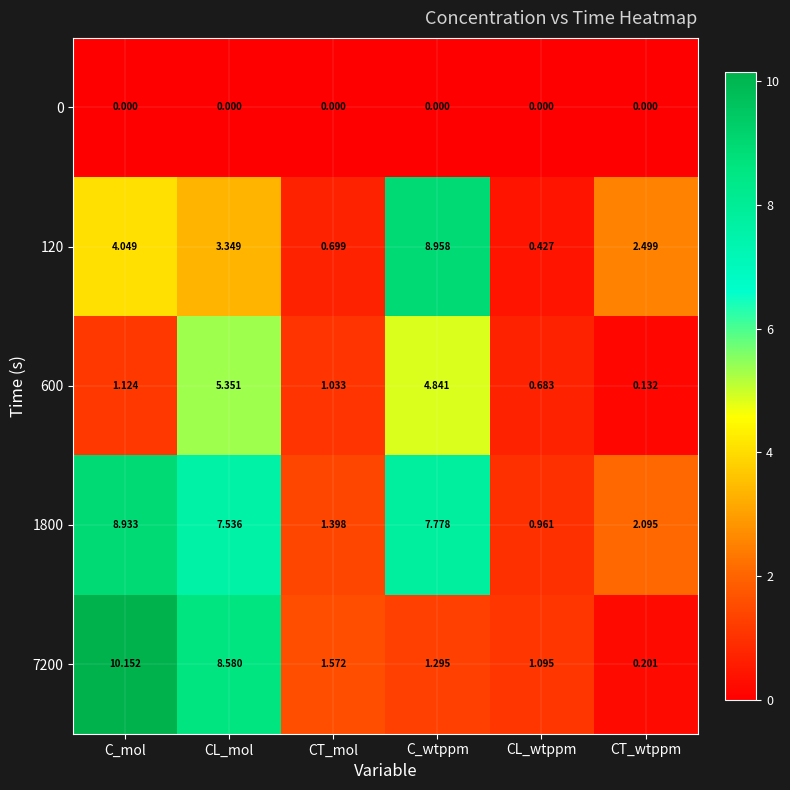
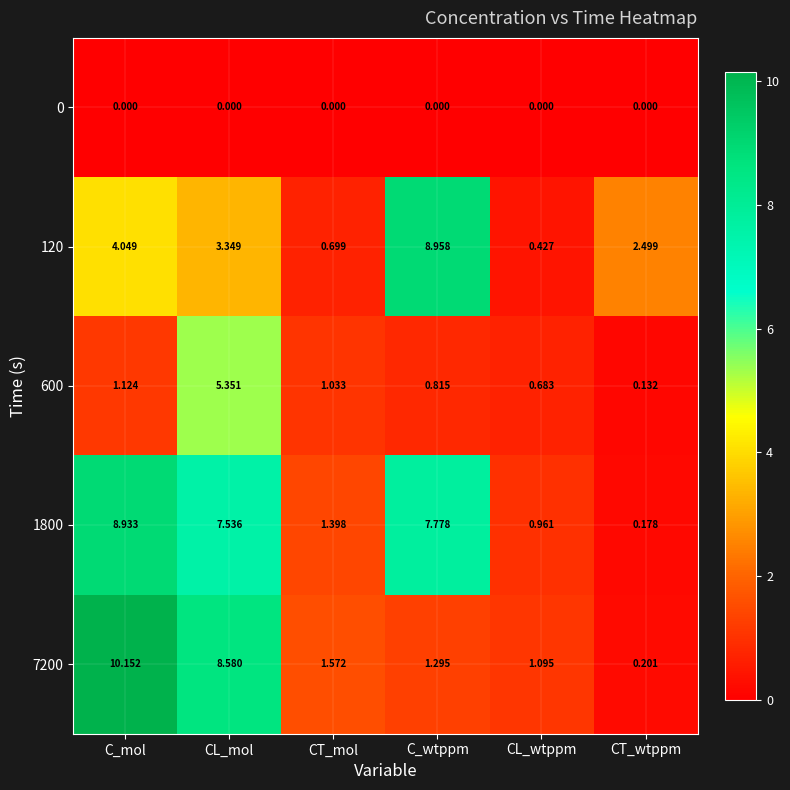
  {
    "0": {
      "C_mol": 0.000,
      "CL_mol": 0.000,
      "CT_mol": 0.000,
      "C_wtppm": 0.000,
      "CL_wtppm": 0.000,
      "CT_wtppm": 0.000
    },
    "120": {
      "C_mol": 4.049,
      "CL_mol": 3.349,
      "CT_mol": 0.699,
      "C_wtppm": 8.958,
      "CL_wtppm": 0.427,
      "CT_wtppm": 2.499
    },
    "600": {
      "C_mol": 1.124,
      "CL_mol": 5.351,
      "CT_mol": 1.033,
-     "C_wtppm": 4.841,
+     "C_wtppm": 0.815,
      "CL_wtppm": 0.683,
      "CT_wtppm": 0.132
    },
    "1800": {
      "C_mol": 8.933,
      "CL_mol": 7.536,
      "CT_mol": 1.398,
      "C_wtppm": 7.778,
      "CL_wtppm": 0.961,
-     "CT_wtppm": 2.095
+     "CT_wtppm": 0.178
    },
    "7200": {
      "C_mol": 10.152,
      "CL_mol": 8.580,
      "CT_mol": 1.572,
      "C_wtppm": 1.295,
      "CL_wtppm": 1.095,
      "CT_wtppm": 0.201
    }
  }
